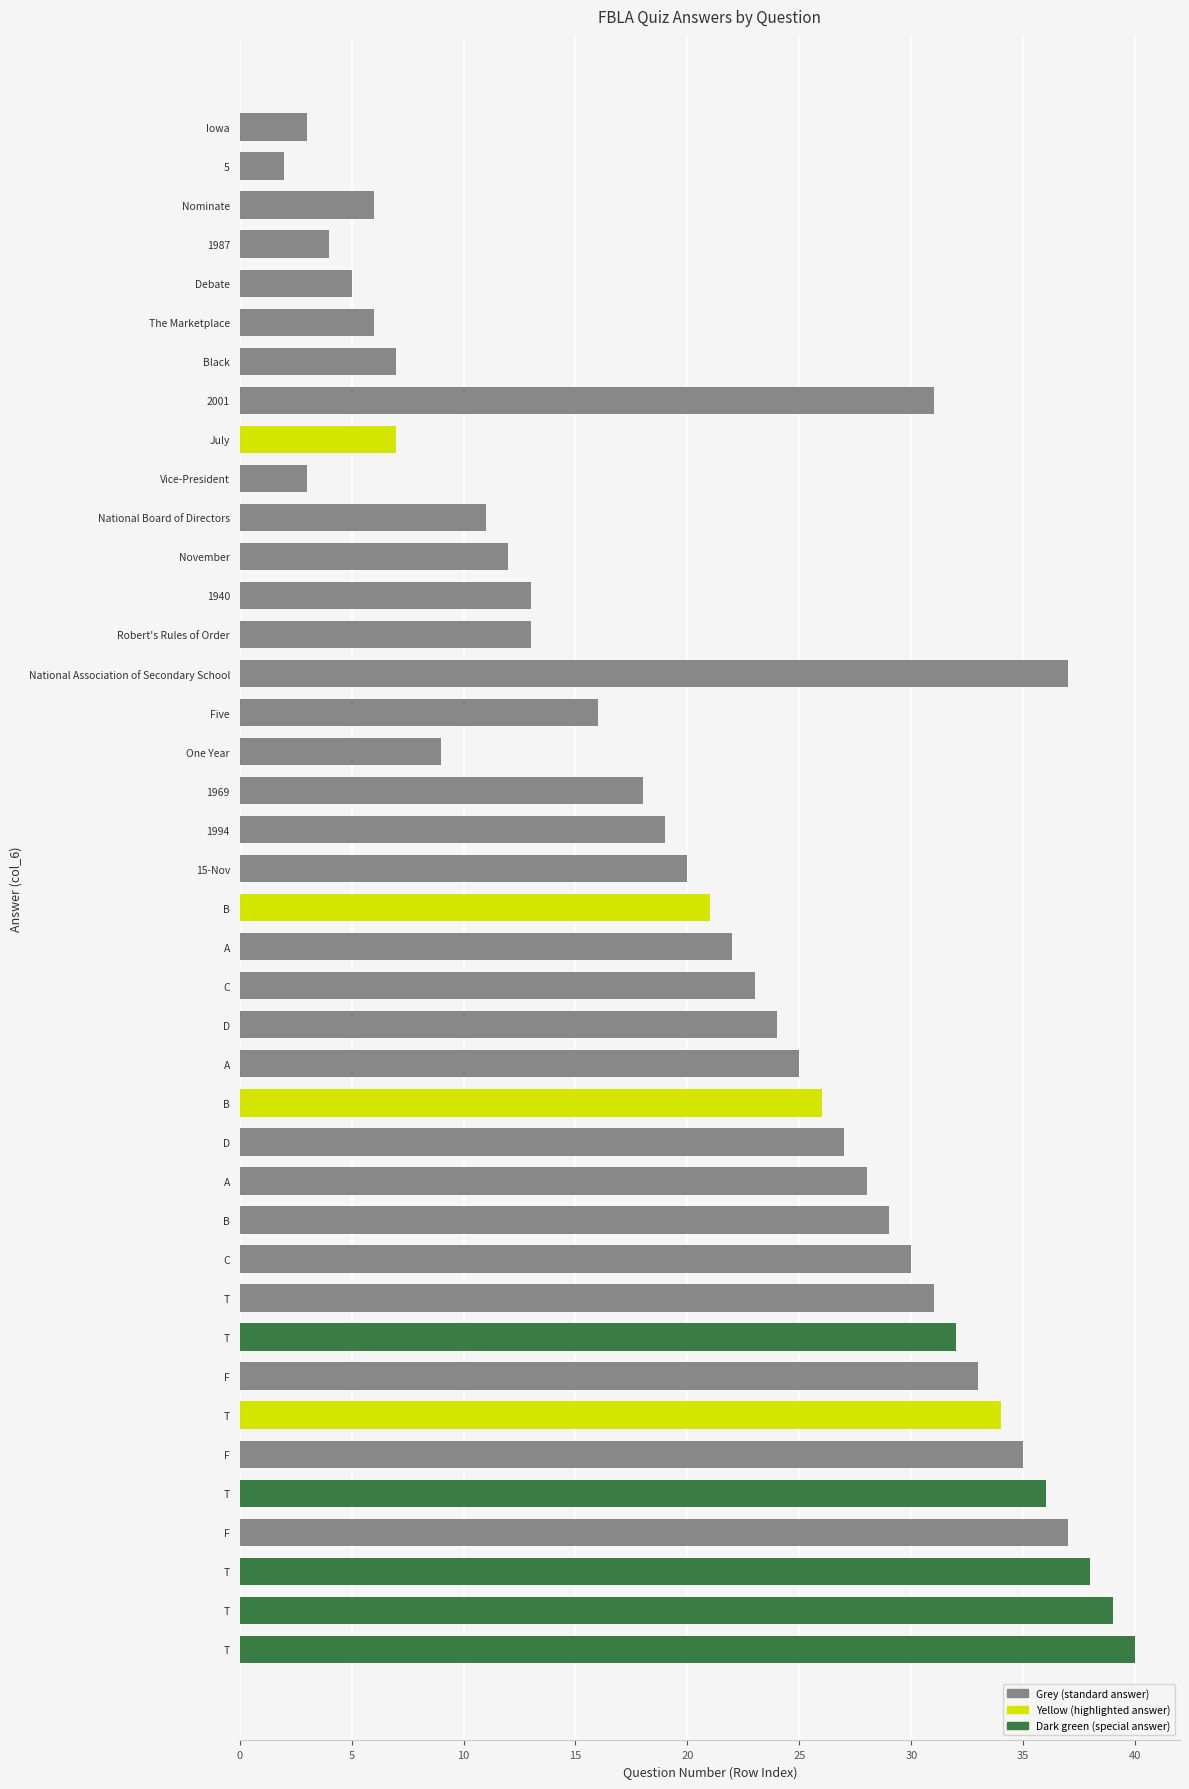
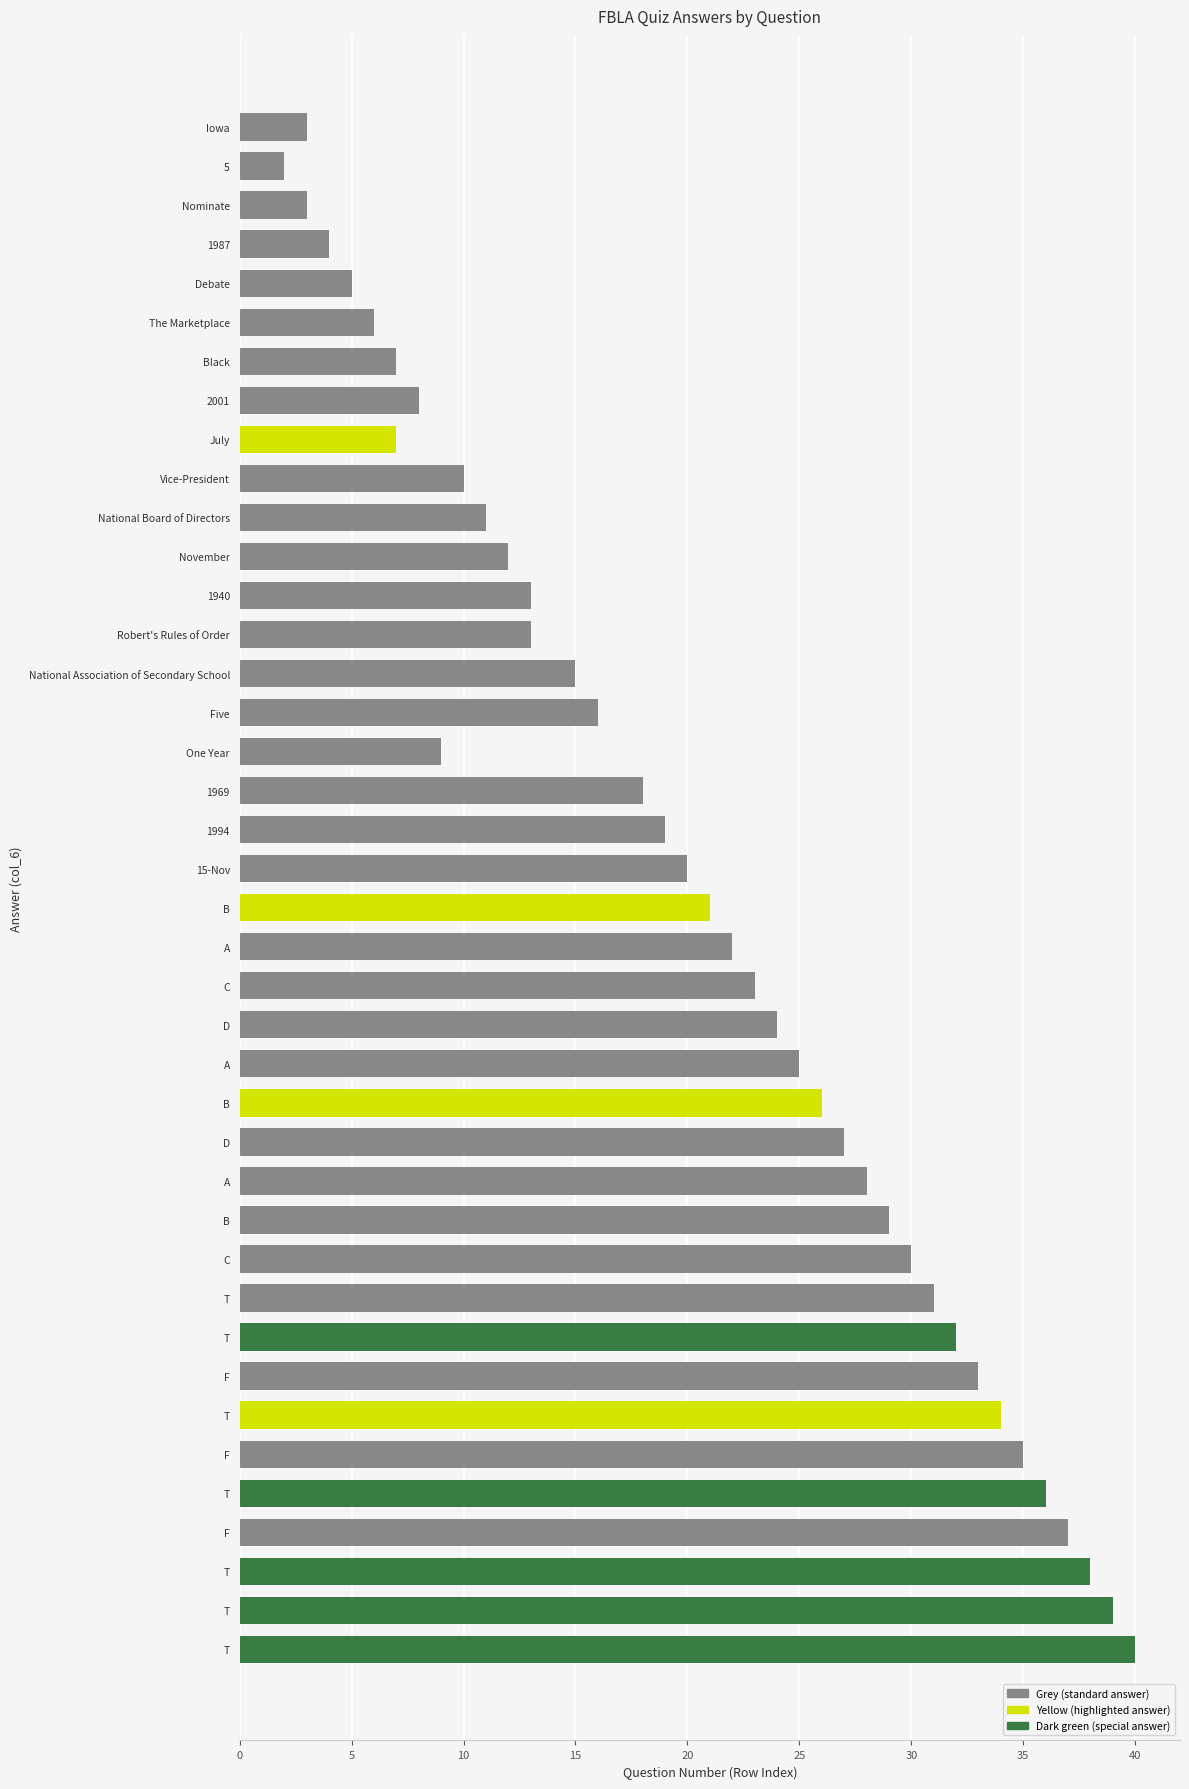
  {
    "Iowa": 3,
    "5": 2,
-   "Nominate": 6,
+   "Nominate": 3,
    "1987": 4,
    "Debate": 5,
    "The Marketplace": 6,
    "Black": 7,
-   "2001": 31,
+   "2001": 8,
    "July": 7,
-   "Vice-President": 3,
+   "Vice-President": 10,
    "National Board of Directors": 11,
    "November": 12,
    "1940": 13,
    "Robert's Rules of Order": 13,
-   "National Association of Secondary School": 37,
+   "National Association of Secondary School": 15,
    "Five": 16,
    "One Year": 9,
    "1969": 18,
    "1994": 19,
    "15-Nov": 20
  }
